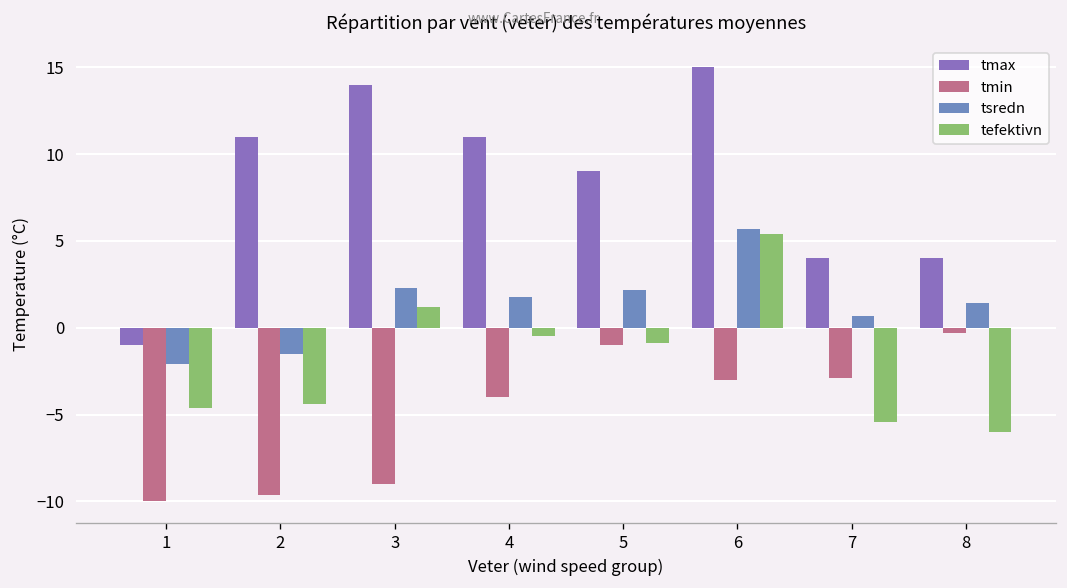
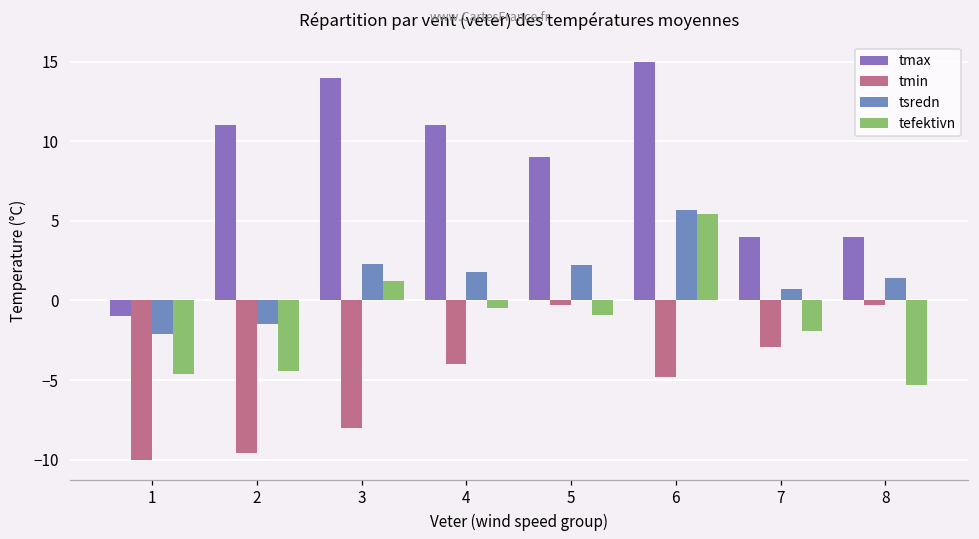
  {
    "tmin": {
      "1": -10.0,
      "2": -9.6,
-     "3": -9,
+     "3": -8,
      "4": -4.0,
-     "5": -1.0,
-     "6": -3.0,
+     "5": -0.3,
+     "6": -4.8,
      "7": -2.9,
      "8": -0.3
    },
    "tefektivn": {
      "1": -4.6,
      "2": -4.4,
      "3": 1.2,
      "4": -0.5,
      "5": -0.9,
      "6": 5.4,
-     "7": -5.4,
-     "8": -6.0
+     "7": -1.9,
+     "8": -5.3
    }
  }
